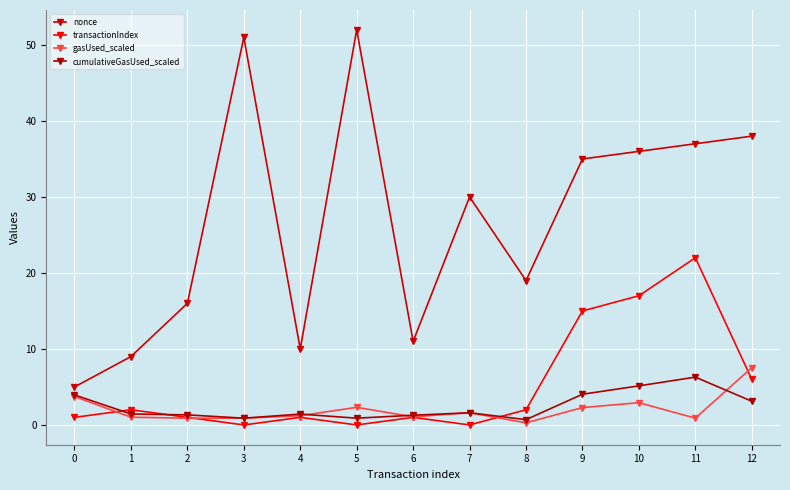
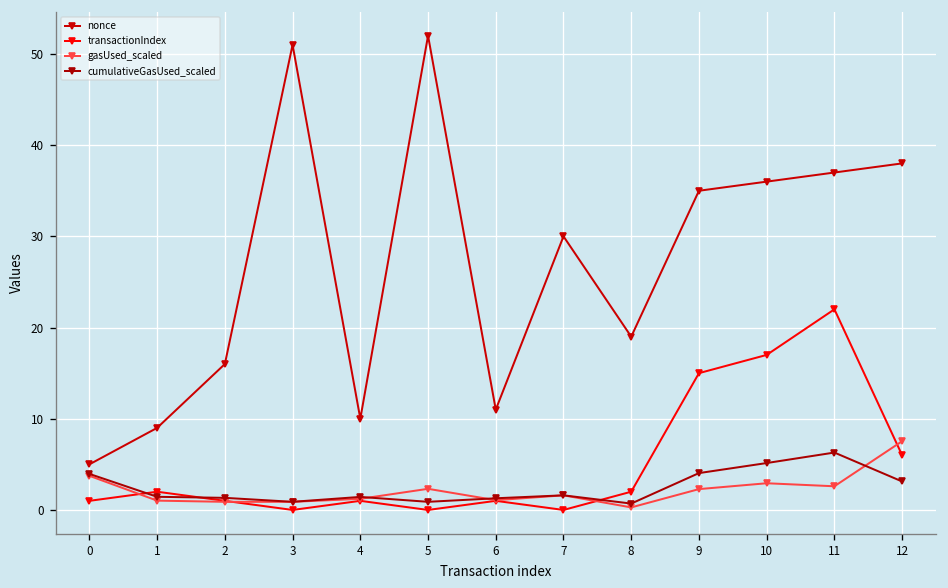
  {
    "gasUsed_scaled": {
      "1": 1,
      "5": 2,
      "8": 0,
      "9": 2,
      "10": 3,
-     "11": 1,
+     "11": 3,
      "12": 8
    }
  }
